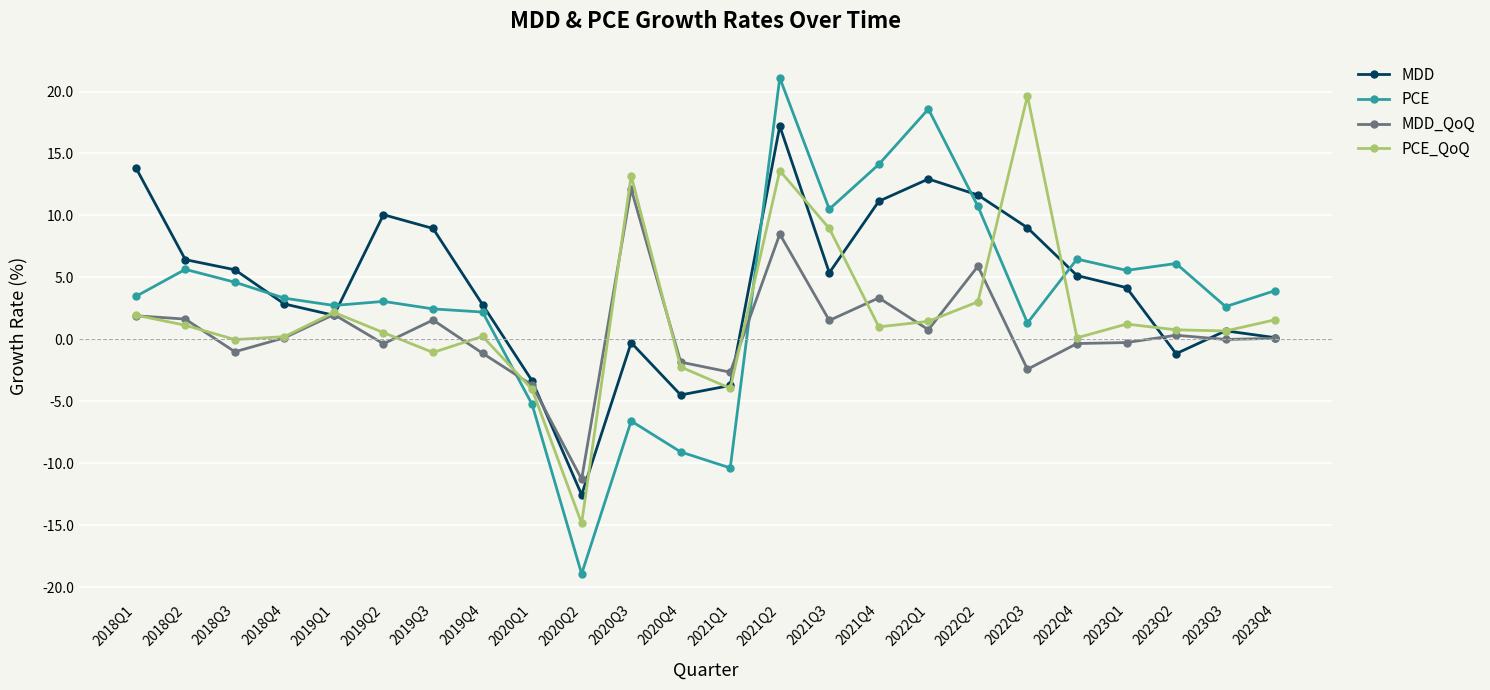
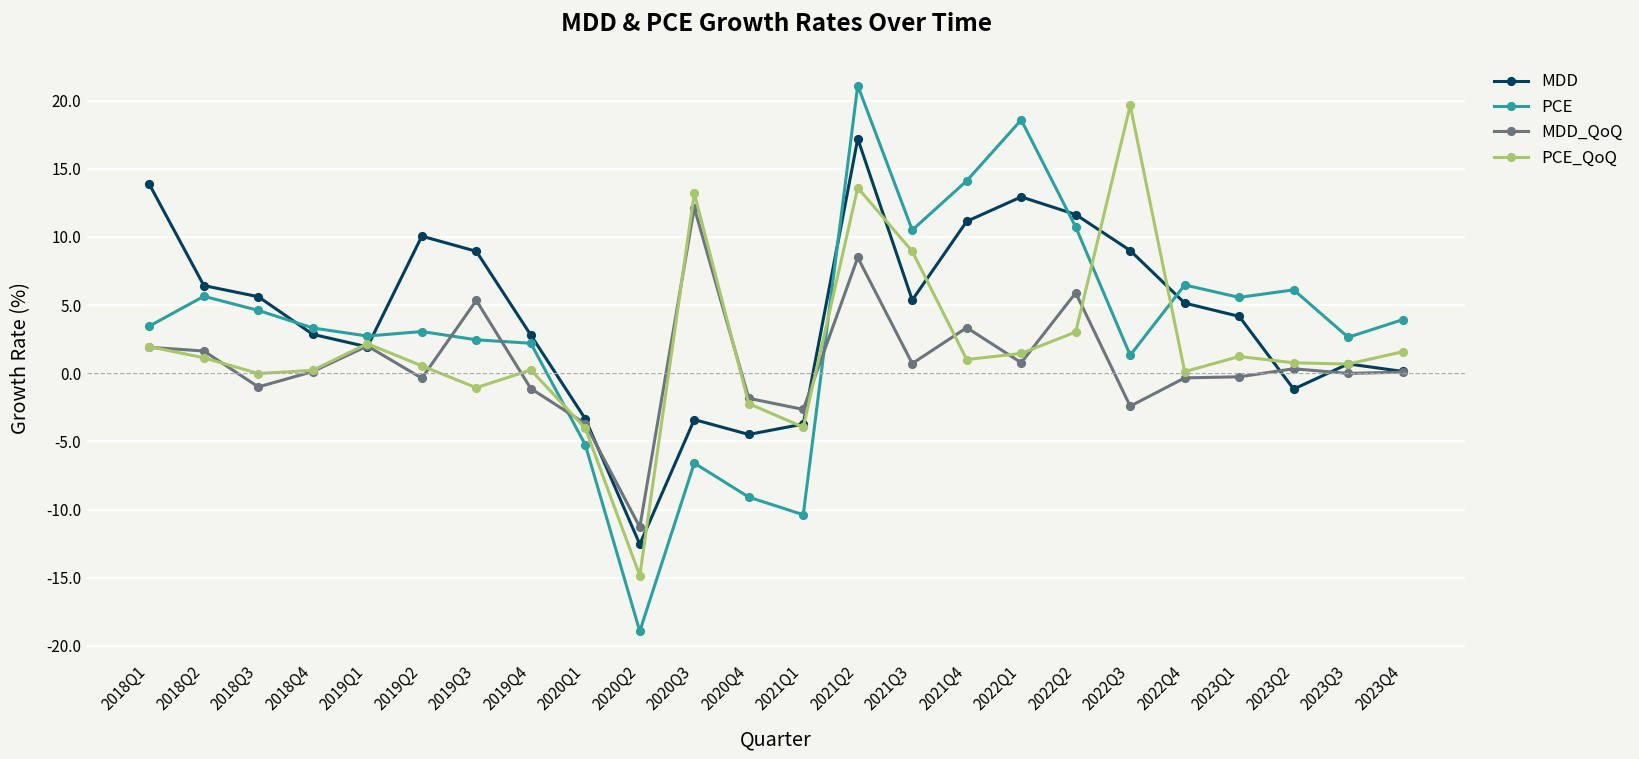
  {
    "MDD": {
      "2018Q1": 13.9,
      "2018Q2": 6.4,
      "2018Q3": 5.6,
      "2018Q4": 2.9,
      "2019Q2": 10.1,
      "2019Q3": 8.9,
      "2019Q4": 2.8,
      "2020Q1": -3.3,
      "2020Q2": -12.5,
-     "2020Q3": -0.3,
+     "2020Q3": -3.4,
      "2020Q4": -4.5,
      "2021Q1": -3.7,
      "2021Q2": 17.2,
      "2021Q3": 5.4,
      "2021Q4": 11.1,
      "2022Q1": 12.9,
      "2022Q2": 11.6,
      "2022Q3": 9.0,
      "2022Q4": 5.1,
      "2023Q1": 4.2,
      "2023Q2": -1.2
    },
    "PCE": {
      "2018Q1": 3.5,
      "2018Q2": 5.6,
      "2018Q3": 4.6,
      "2018Q4": 3.3,
      "2019Q1": 2.7,
      "2019Q2": 3.1,
      "2019Q3": 2.5,
      "2019Q4": 2.2,
      "2020Q1": -5.2,
      "2020Q2": -18.9,
      "2020Q3": -6.6,
      "2020Q4": -9.1,
      "2021Q1": -10.4,
      "2021Q2": 21.1,
      "2021Q3": 10.5,
      "2021Q4": 14.1,
      "2022Q1": 18.6,
      "2022Q2": 10.7,
      "2022Q3": 1.3,
      "2022Q4": 6.5,
      "2023Q1": 5.6,
      "2023Q2": 6.1,
      "2023Q3": 2.6,
      "2023Q4": 3.9
    },
    "MDD_QoQ": {
      "2018Q2": 1.6,
      "2018Q3": -1.0,
      "2019Q2": -0.4,
-     "2019Q3": 1.6,
+     "2019Q3": 5.3,
      "2019Q4": -1.1,
      "2020Q1": -3.7,
      "2020Q2": -11.3,
      "2020Q3": 12.1,
      "2020Q4": -1.8,
      "2021Q1": -2.7,
      "2021Q2": 8.5,
-     "2021Q3": 1.5,
+     "2021Q3": 0.7,
      "2021Q4": 3.3,
      "2022Q1": 0.8,
      "2022Q2": 5.9,
      "2022Q3": -2.4,
      "2022Q4": -0.3,
      "2023Q1": -0.3,
      "2023Q2": 0.3,
      "2023Q3": 0.0
    },
    "PCE_QoQ": {
      "2018Q2": 1.1,
      "2018Q3": 0.0,
      "2019Q2": 0.5,
      "2019Q3": -1.1,
      "2019Q4": 0.2,
      "2020Q1": -4.0,
      "2020Q2": -14.9,
      "2020Q3": 13.2,
      "2020Q4": -2.2,
      "2021Q1": -4.0,
      "2021Q2": 13.6,
      "2021Q3": 8.9,
      "2021Q4": 1.0,
      "2022Q1": 1.5,
      "2022Q2": 3.0,
      "2022Q3": 19.7,
      "2022Q4": 0.1,
      "2023Q1": 1.2,
      "2023Q2": 0.8,
      "2023Q4": 1.6
    }
  }
